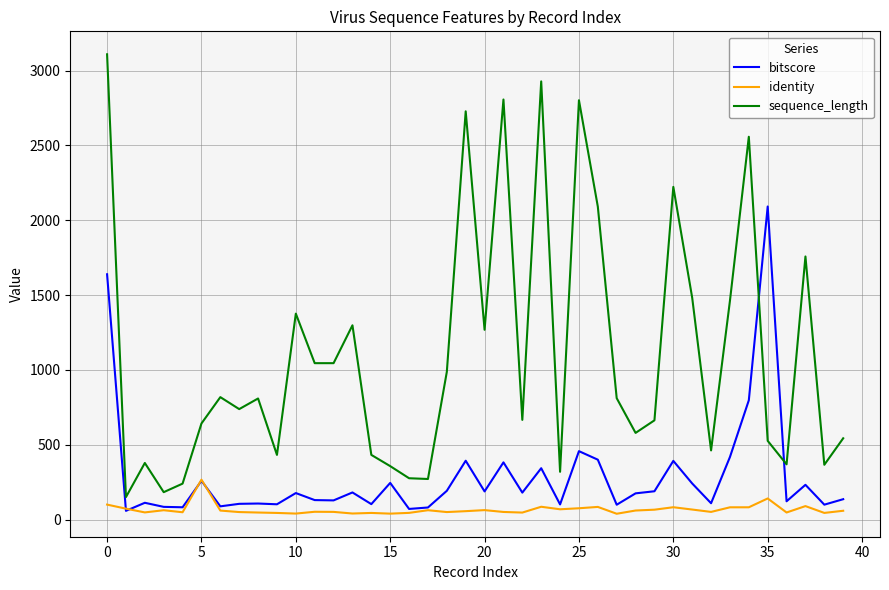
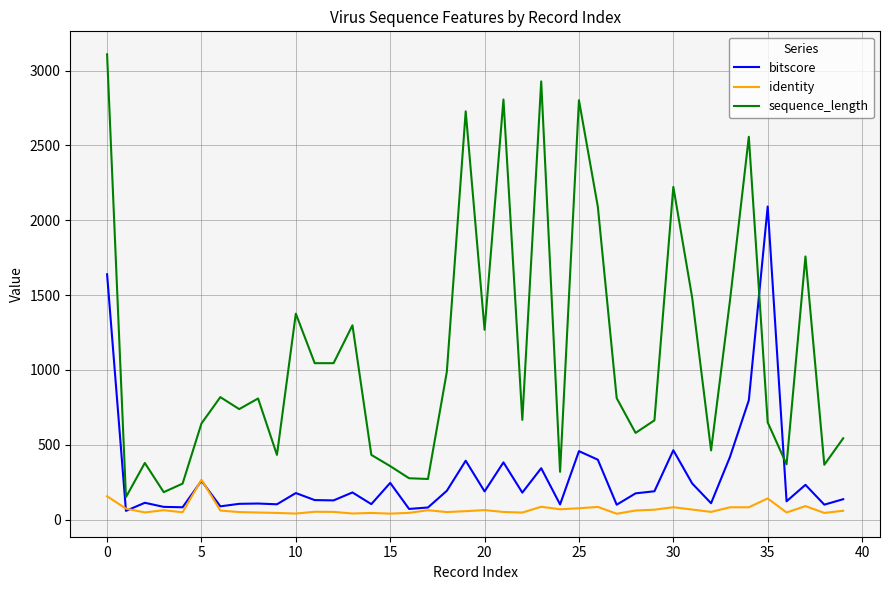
  {
    "bitscore": {
      "0": 1640,
      "10": 180,
      "15": 240,
      "20": 190,
      "25": 460,
-     "30": 390,
+     "30": 460,
      "35": 2090
    },
    "identity": {
-     "0": 100,
+     "0": 160,
      "10": 40,
      "15": 40,
      "20": 60,
      "25": 80,
      "30": 80,
      "35": 140
    },
    "sequence_length": {
      "0": 3110,
      "5": 640,
      "10": 1380,
      "15": 360,
      "20": 1270,
      "25": 2800,
      "30": 2220,
-     "35": 530
+     "35": 650
    }
  }
